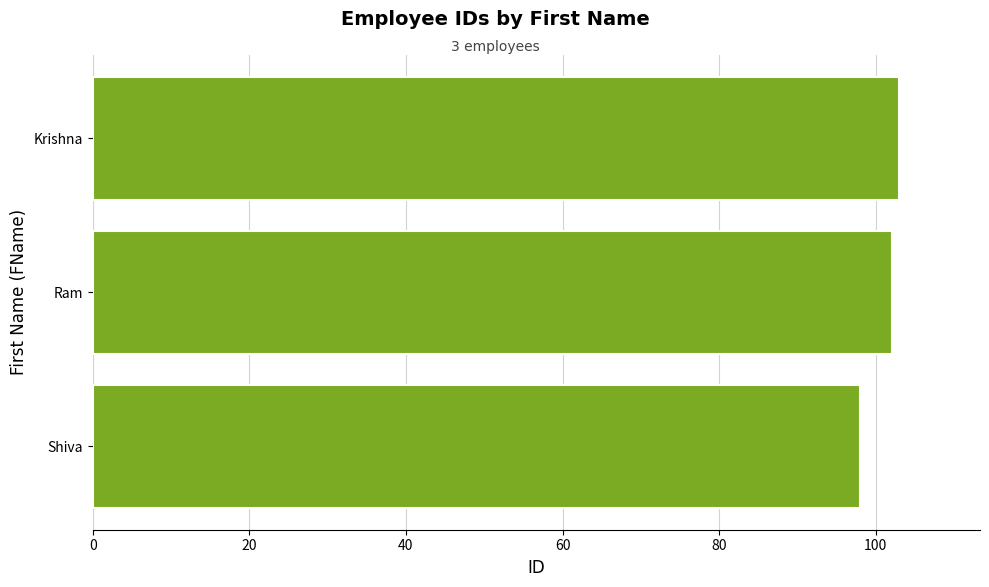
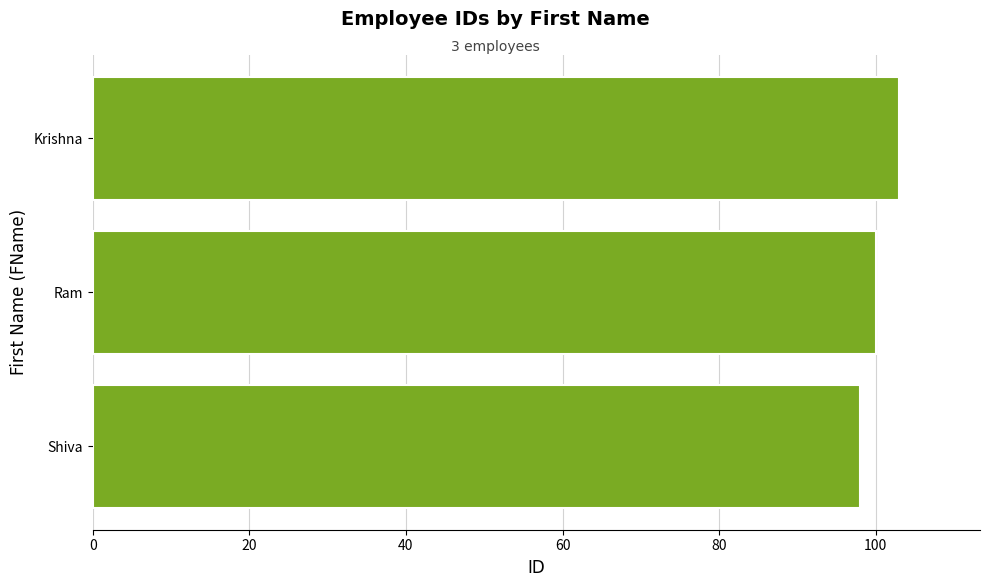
  {
    "Krishna": 103,
-   "Ram": 102,
+   "Ram": 100,
    "Shiva": 98
  }
